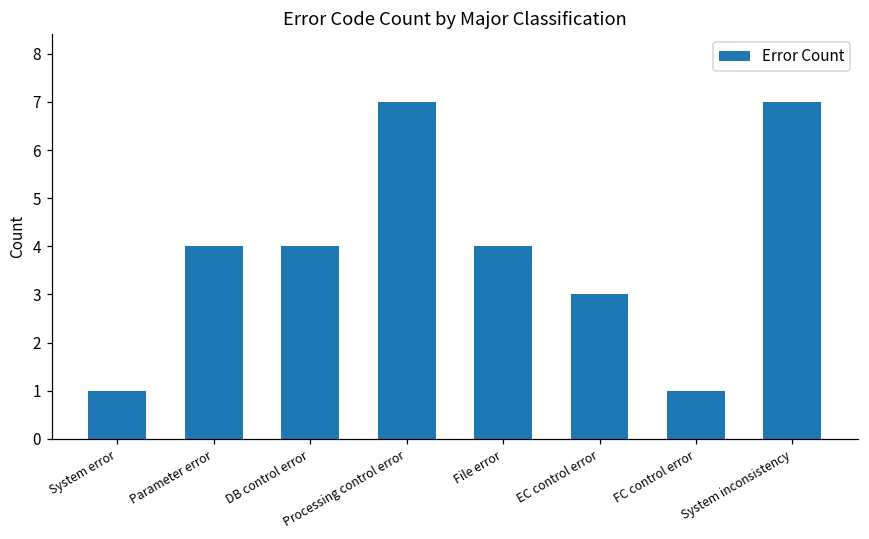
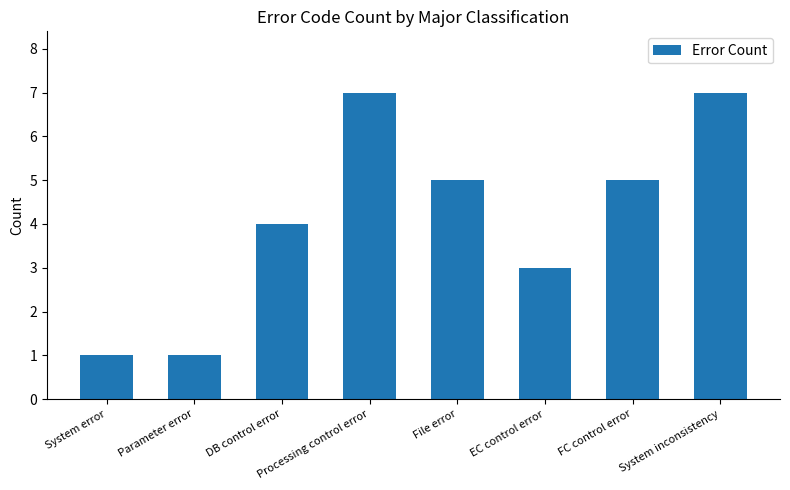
  {
    "System error": 1,
-   "Parameter error": 4,
+   "Parameter error": 1,
    "DB control error": 4,
    "Processing control error": 7,
-   "File error": 4,
+   "File error": 5,
    "EC control error": 3,
-   "FC control error": 1,
+   "FC control error": 5,
    "System inconsistency": 7
  }
